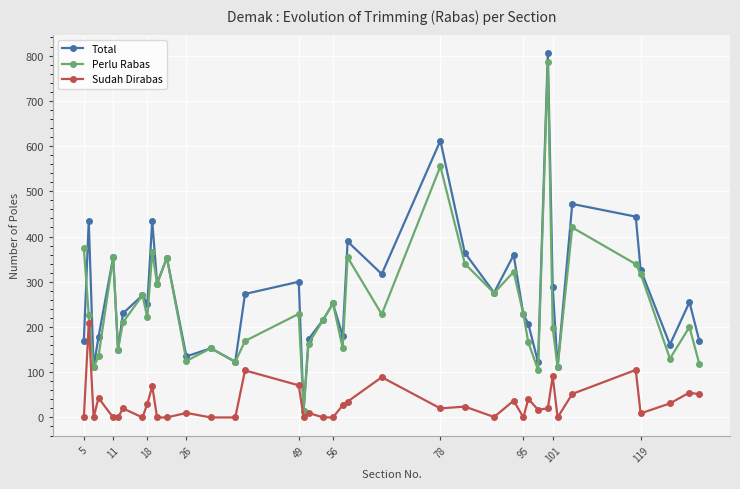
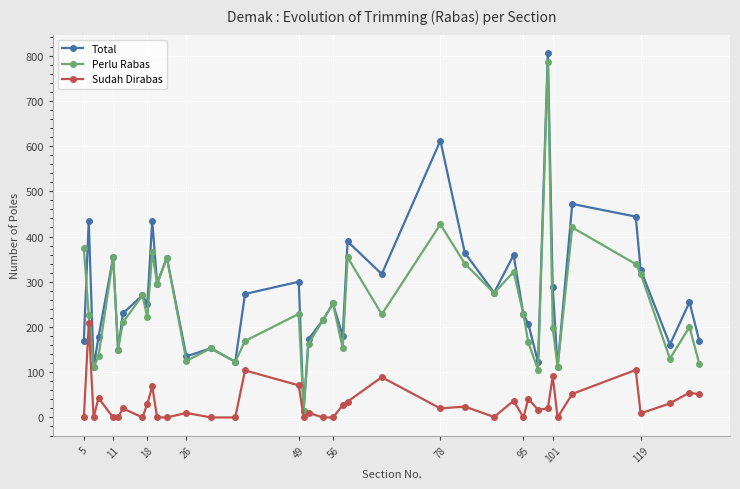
  {
    "Total": {
      "5": 170,
      "18": 250,
      "26": 140,
      "49": 300,
      "78": 610,
      "101": 290,
      "119": 330
    },
    "Perlu Rabas": {
      "5": 370,
      "18": 220,
      "26": 130,
      "49": 230,
-     "78": 560,
+     "78": 430,
      "101": 200,
      "119": 320
    },
    "Sudah Dirabas": {
      "5": 0,
      "11": 0,
      "18": 30,
      "26": 10,
      "49": 70,
      "56": 0,
      "78": 20,
      "95": 0,
      "101": 90,
      "119": 10
    }
  }
